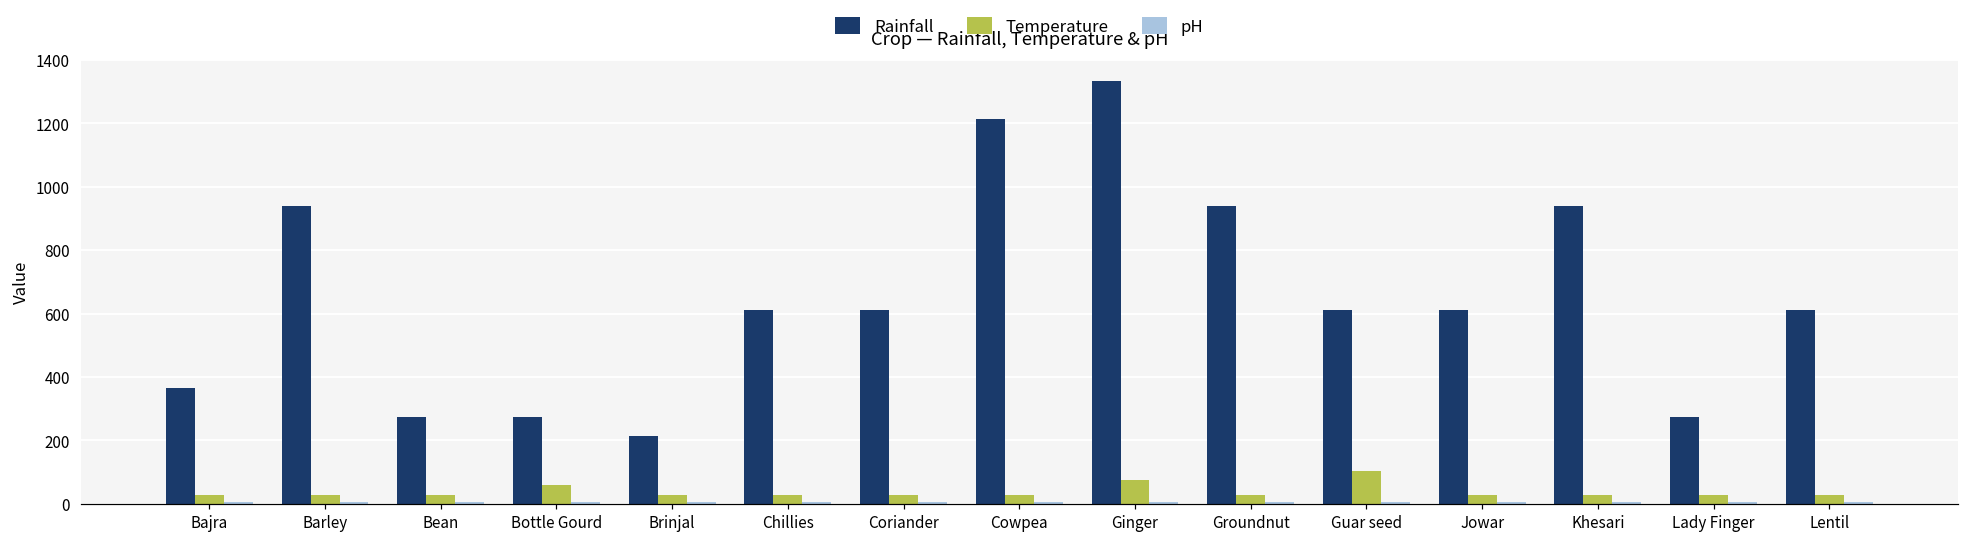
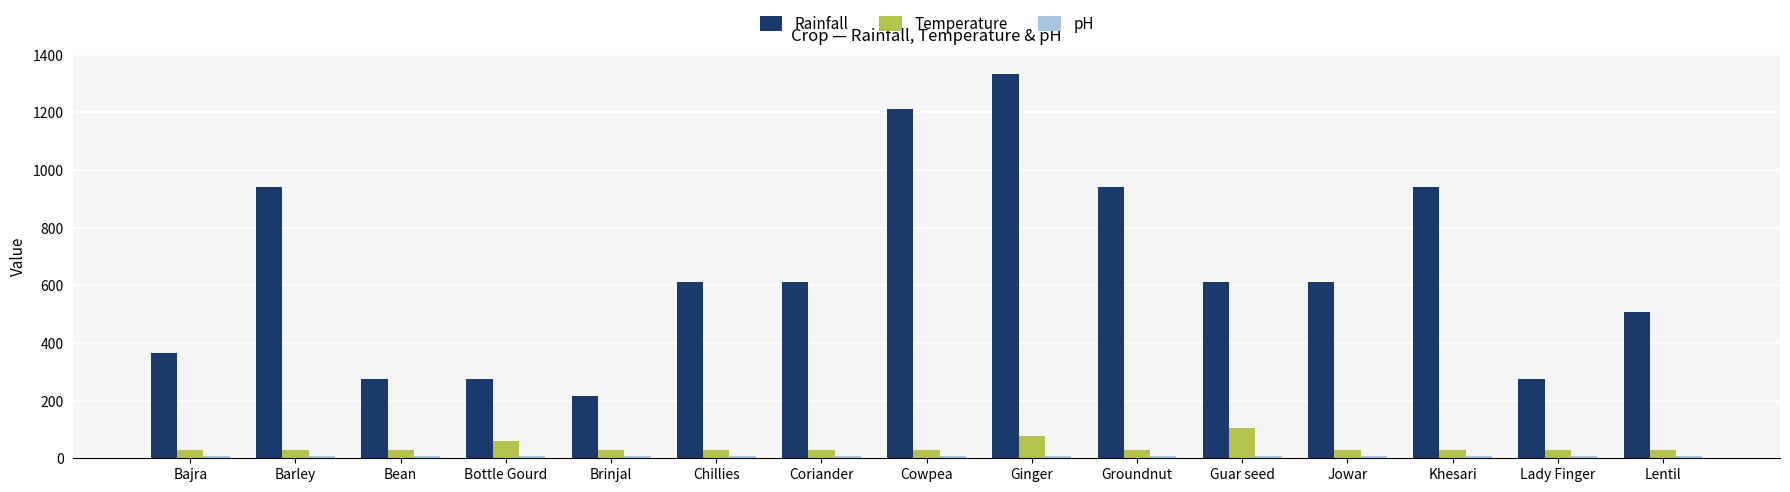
  {
    "Rainfall": {
      "Bajra": 370,
      "Barley": 940,
      "Bean": 270,
      "Bottle Gourd": 270,
      "Brinjal": 220,
      "Chillies": 610,
      "Coriander": 610,
      "Cowpea": 1210,
      "Ginger": 1330,
      "Groundnut": 940,
      "Guar seed": 610,
      "Jowar": 610,
      "Khesari": 940,
      "Lady Finger": 270,
-     "Lentil": 610
+     "Lentil": 510
    },
    "Temperature": {
      "Bajra": 30,
      "Barley": 30,
      "Bean": 30,
      "Bottle Gourd": 60,
      "Brinjal": 30,
      "Chillies": 30,
      "Coriander": 30,
      "Cowpea": 30,
      "Ginger": 80,
      "Groundnut": 30,
      "Guar seed": 100,
      "Jowar": 30,
      "Khesari": 30,
      "Lady Finger": 30,
      "Lentil": 30
    }
  }
